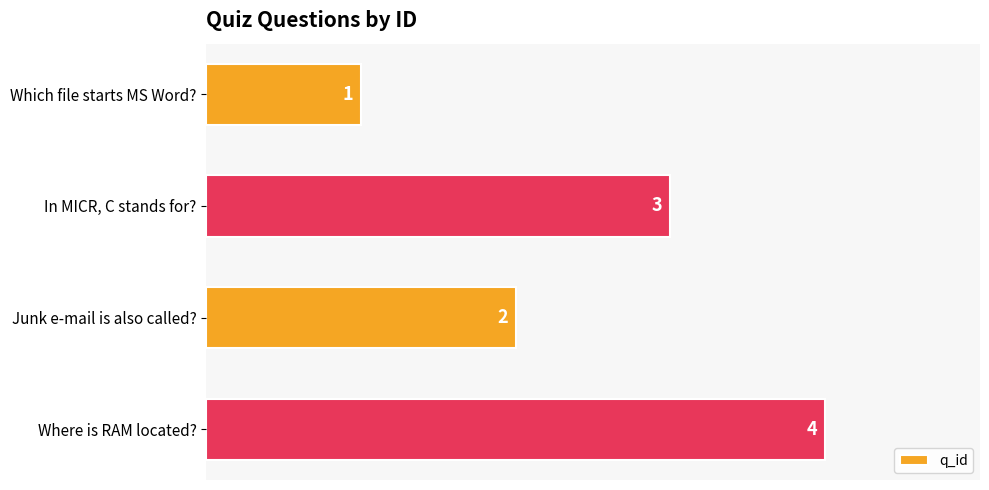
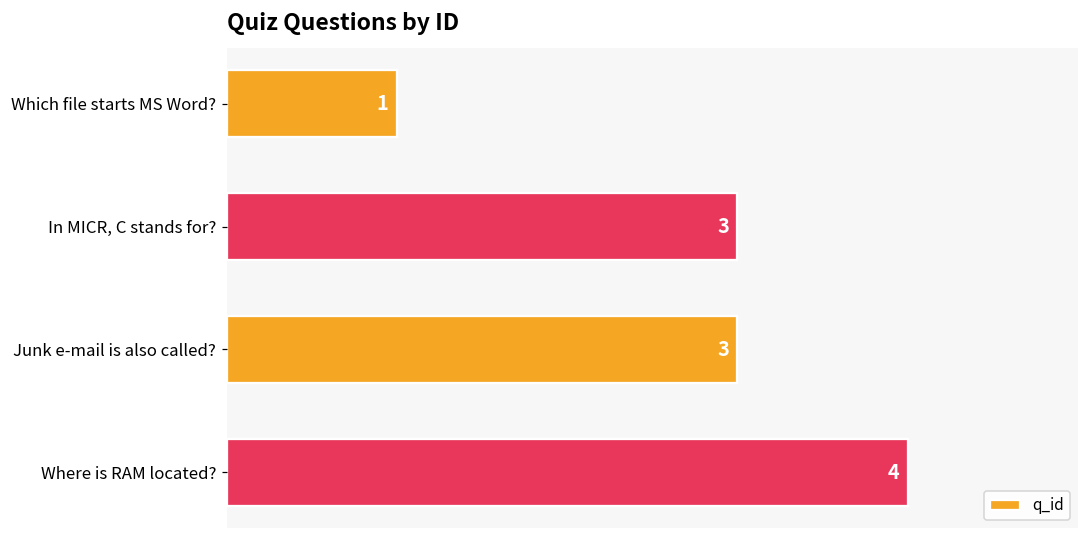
  {
    "Which file starts MS Word?": 1,
    "In MICR, C stands for?": 3,
-   "Junk e-mail is also called?": 2,
+   "Junk e-mail is also called?": 3,
    "Where is RAM located?": 4
  }
